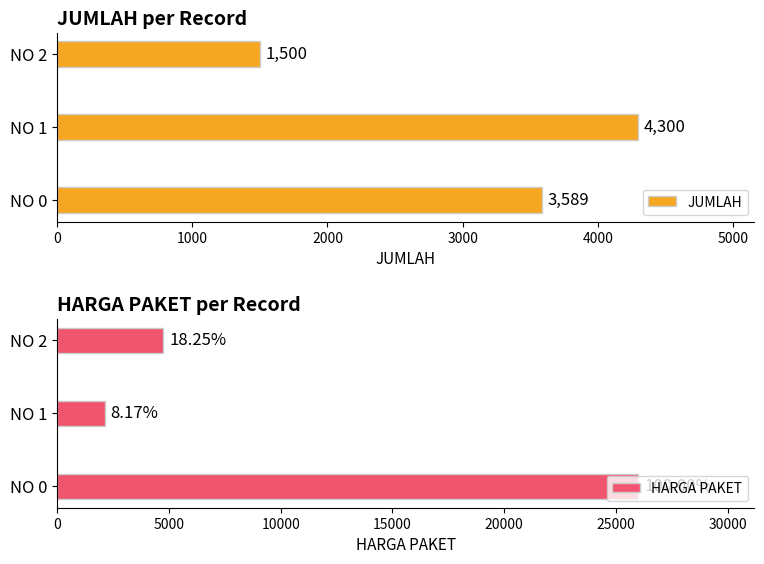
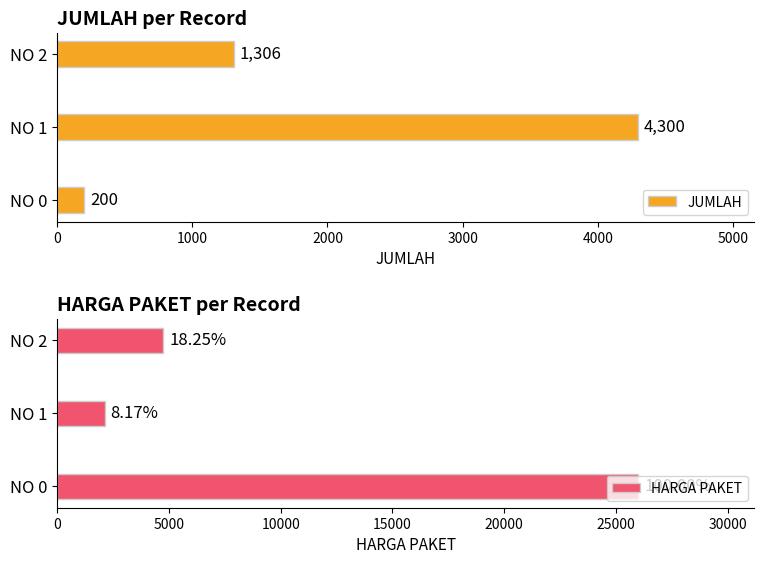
  {
    "JUMLAH per Record": {
-     "NO 2": "1,500",
+     "NO 2": "1,306",
      "NO 1": "4,300",
-     "NO 0": "3,589"
+     "NO 0": "200"
    }
  }
